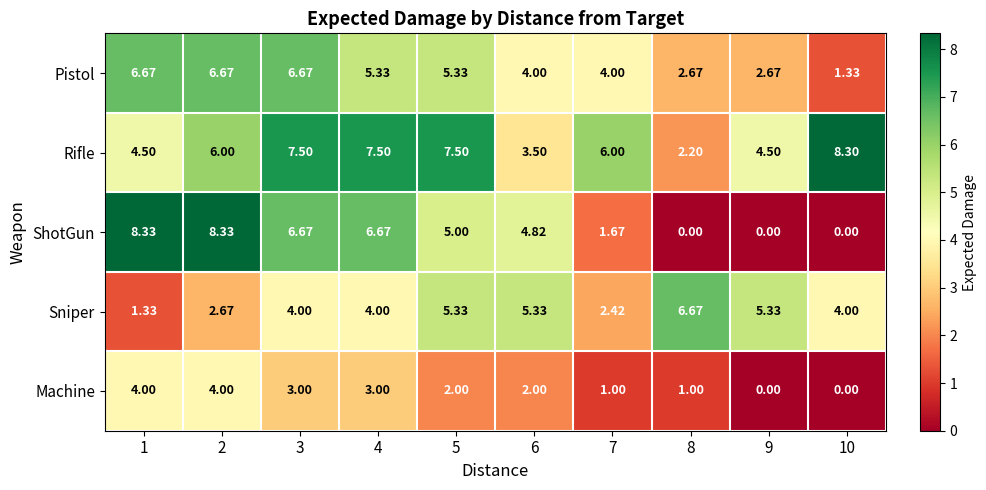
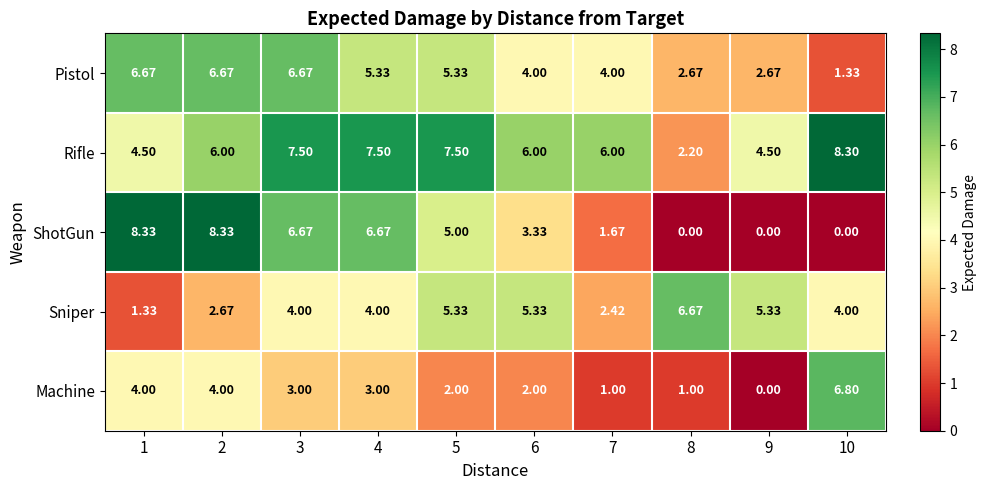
  {
    "Pistol": {
      "1": 6.67,
      "2": 6.67,
      "3": 6.67,
      "4": 5.33,
      "5": 5.33,
      "6": 4.00,
      "7": 4.00,
      "8": 2.67,
      "9": 2.67,
      "10": 1.33
    },
    "Rifle": {
      "1": 4.50,
      "2": 6.00,
      "3": 7.50,
      "4": 7.50,
      "5": 7.50,
-     "6": 3.50,
+     "6": 6.00,
      "7": 6.00,
      "8": 2.20,
      "9": 4.50,
      "10": 8.30
    },
    "ShotGun": {
      "1": 8.33,
      "2": 8.33,
      "3": 6.67,
      "4": 6.67,
      "5": 5.00,
-     "6": 4.82,
+     "6": 3.33,
      "7": 1.67,
      "8": 0.00,
      "9": 0.00,
      "10": 0.00
    },
    "Sniper": {
      "1": 1.33,
      "2": 2.67,
      "3": 4.00,
      "4": 4.00,
      "5": 5.33,
      "6": 5.33,
      "7": 2.42,
      "8": 6.67,
      "9": 5.33,
      "10": 4.00
    },
    "Machine": {
      "1": 4.00,
      "2": 4.00,
      "3": 3.00,
      "4": 3.00,
      "5": 2.00,
      "6": 2.00,
      "7": 1.00,
      "8": 1.00,
      "9": 0.00,
-     "10": 0.00
+     "10": 6.80
    }
  }
